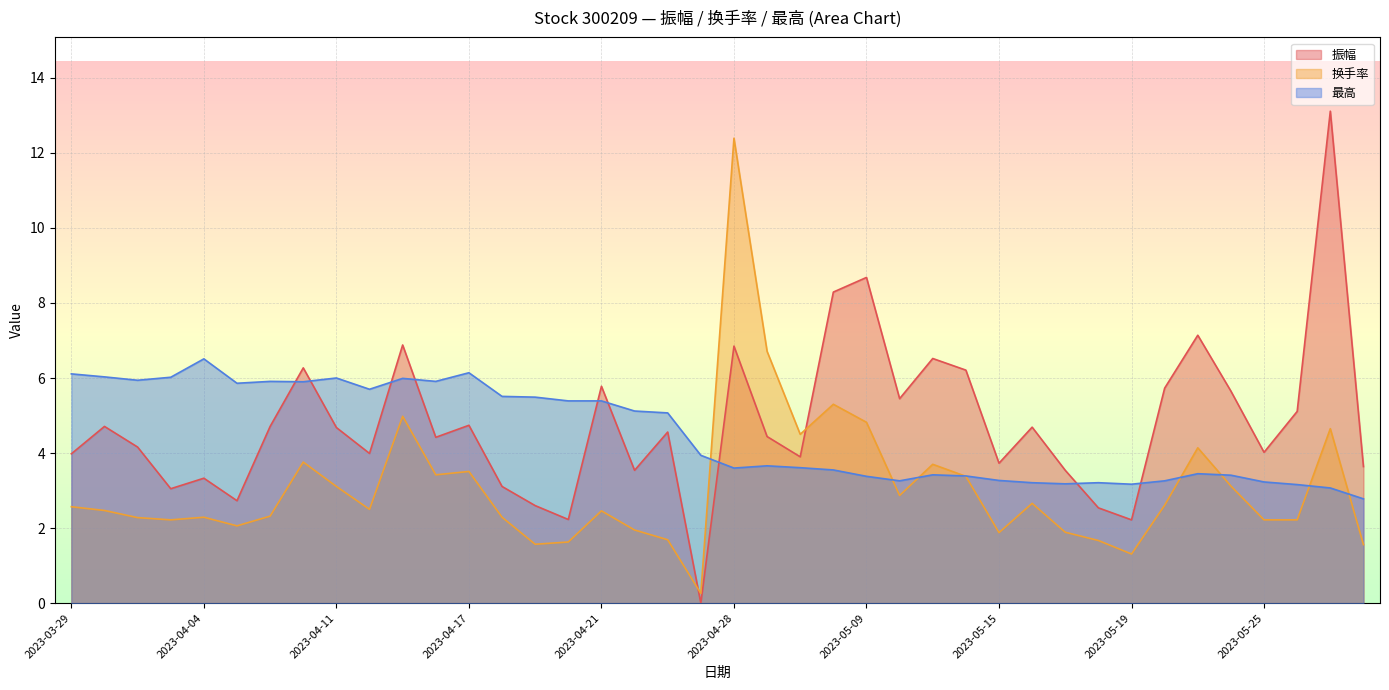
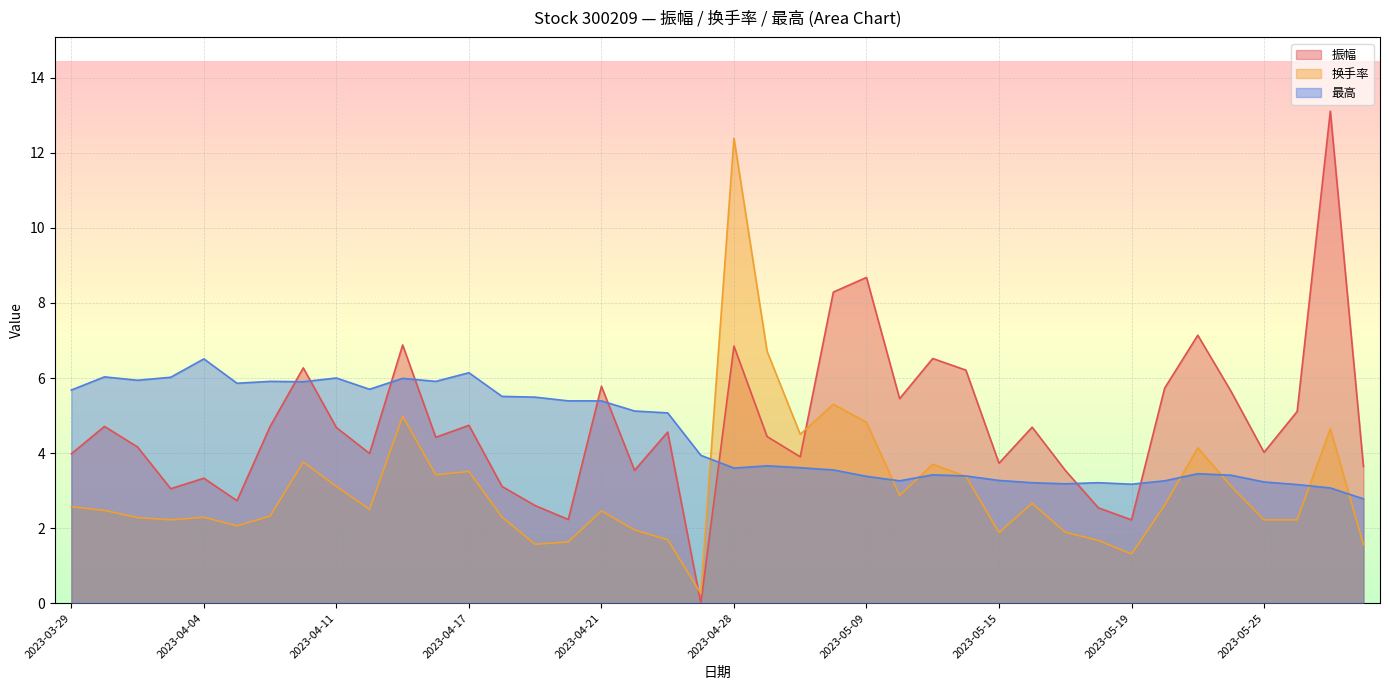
  {
    "最高": {
-     "2023-03-29": 6.1,
+     "2023-03-29": 5.7,
      "2023-04-04": 6.5,
      "2023-04-11": 6.0,
      "2023-04-17": 6.1,
      "2023-04-21": 5.4,
      "2023-04-28": 3.6,
      "2023-05-09": 3.4,
      "2023-05-15": 3.3,
      "2023-05-19": 3.2,
      "2023-05-25": 3.2
    }
  }
